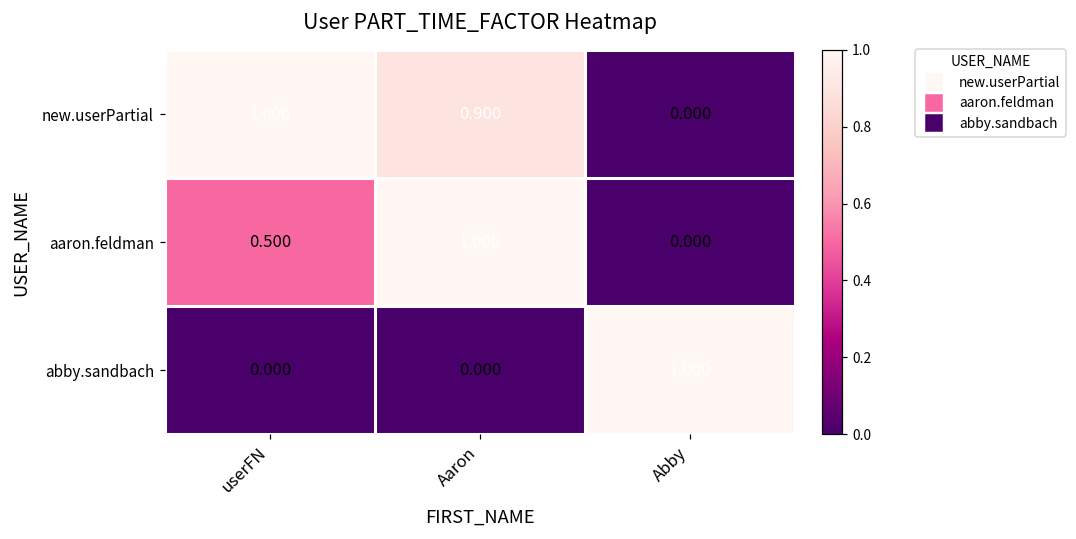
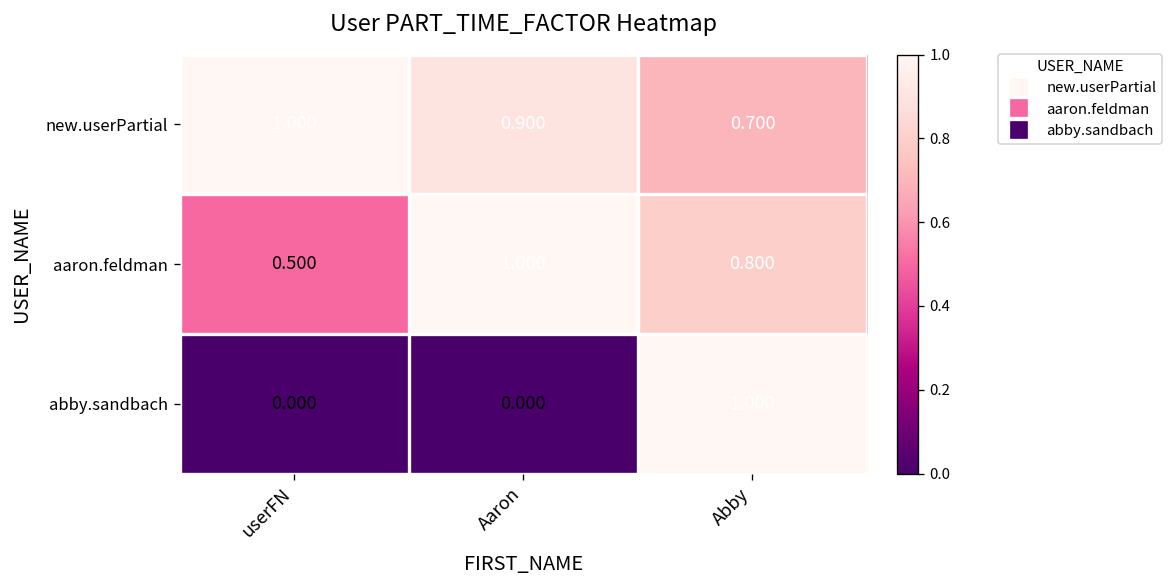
  {
    "new.userPartial": {
-     "Abby": 0.000
+     "Abby": 0.700
    },
    "aaron.feldman": {
      "userFN": 0.500,
-     "Abby": 0.000
+     "Abby": 0.800
    },
    "abby.sandbach": {
      "userFN": 0.000,
      "Aaron": 0.000
    }
  }
